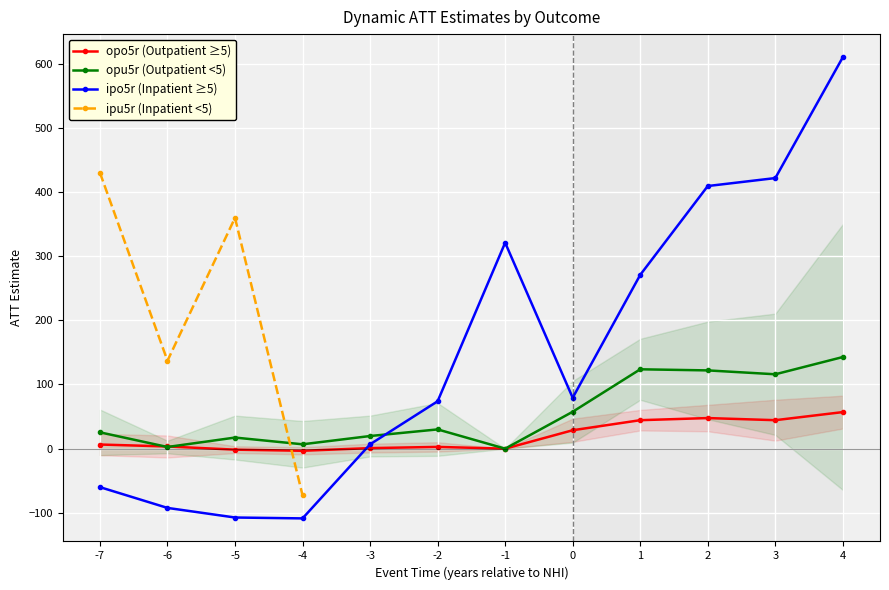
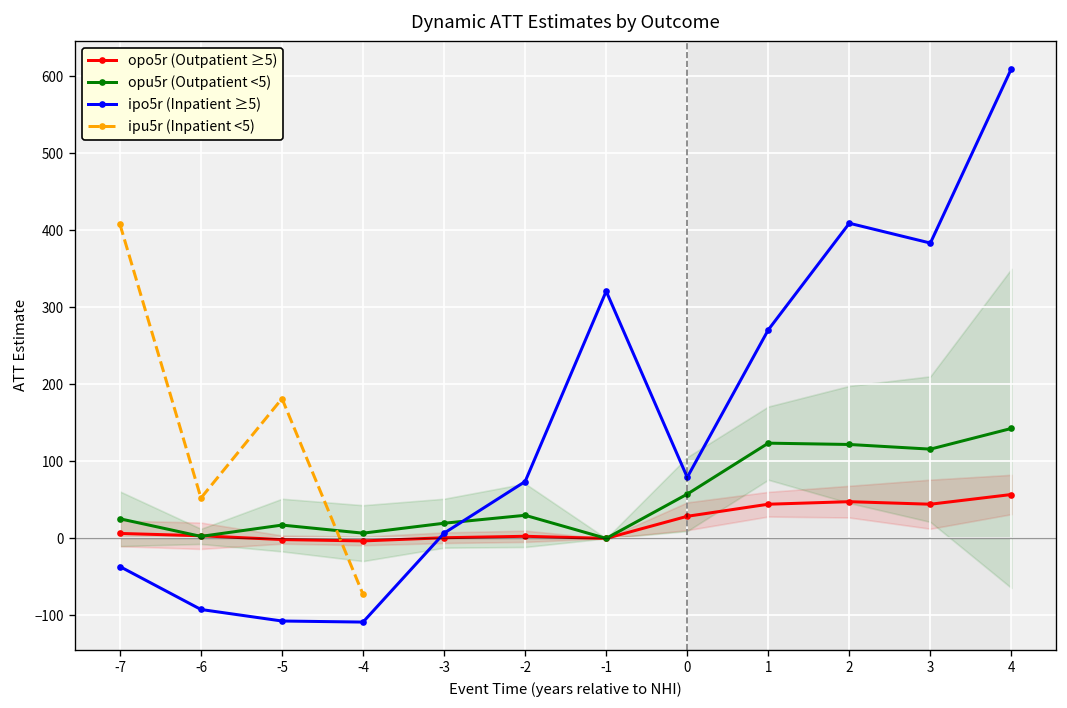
  {
    "ipo5r (Inpatient ≥5)": {
-     "-7": -60,
+     "-7": -40,
      "-6": -90,
      "-5": -110,
      "-4": -110,
      "-1": 320,
      "0": 80,
      "1": 270,
      "2": 410,
-     "3": 420,
+     "3": 380,
      "4": 610
    },
    "ipu5r (Inpatient <5)": {
-     "-7": 430,
-     "-6": 140,
-     "-5": 360,
+     "-7": 410,
+     "-6": 50,
+     "-5": 180,
      "-4": -70
    }
  }
